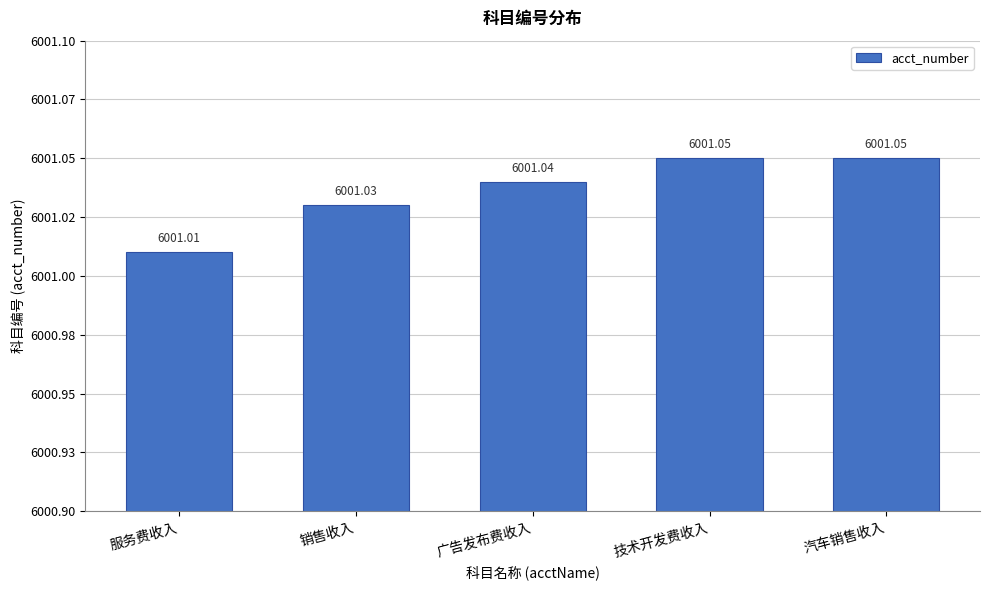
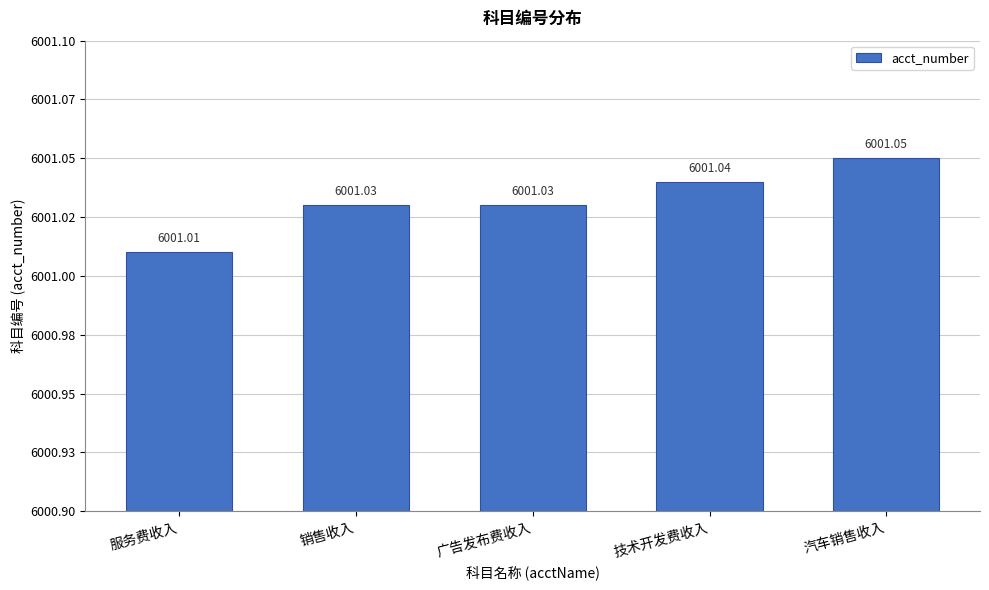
  {
    "服务费收入": 6001.01,
    "销售收入": 6001.03,
-   "广告发布费收入": 6001.04,
-   "技术开发费收入": 6001.05,
+   "广告发布费收入": 6001.03,
+   "技术开发费收入": 6001.04,
    "汽车销售收入": 6001.05
  }
